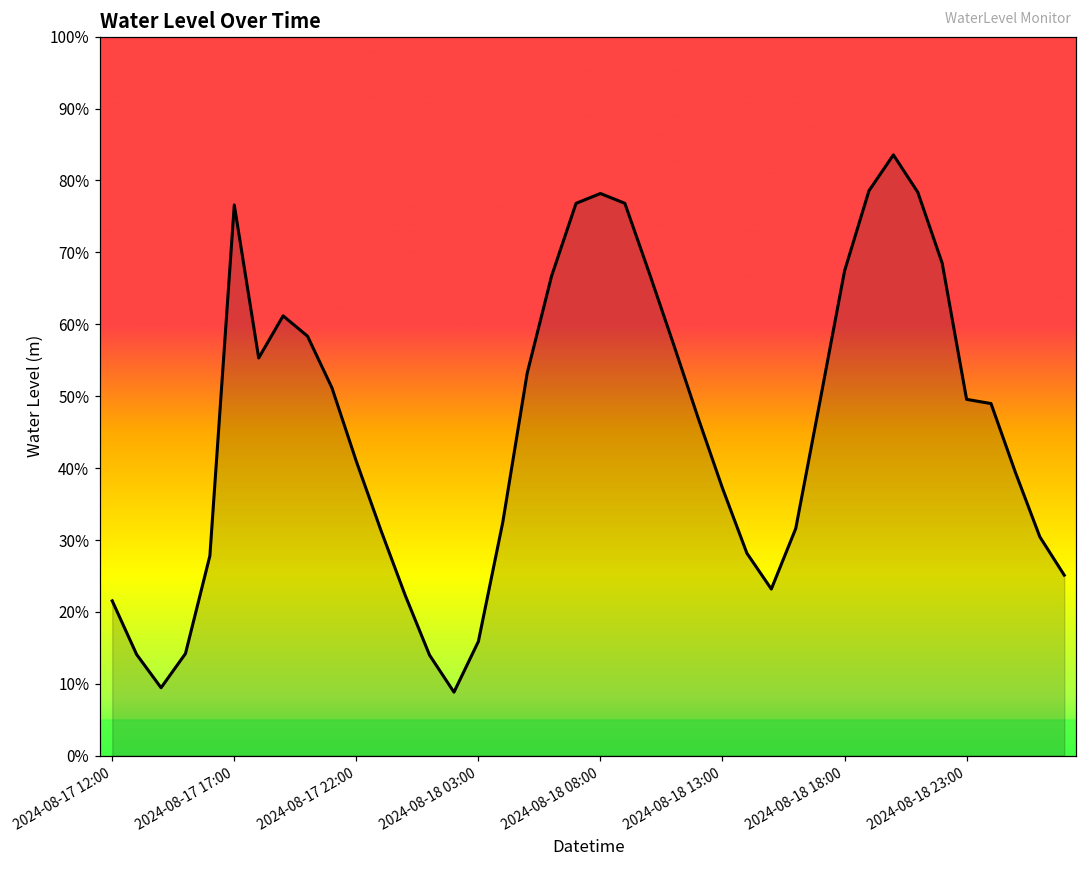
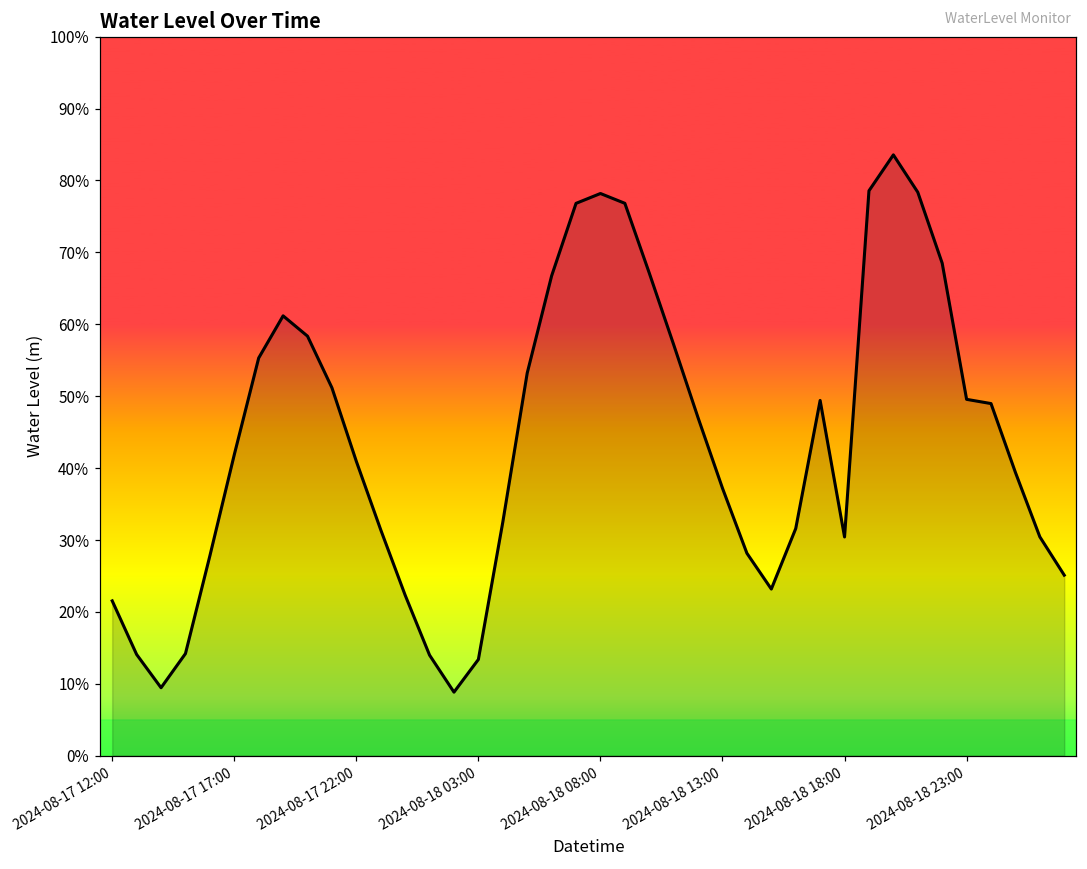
  {
    "2024-08-17 12:00": "22%",
-   "2024-08-17 17:00": "77%",
+   "2024-08-17 17:00": "42%",
    "2024-08-17 22:00": "41%",
-   "2024-08-18 03:00": "16%",
+   "2024-08-18 03:00": "13%",
    "2024-08-18 08:00": "78%",
    "2024-08-18 13:00": "37%",
-   "2024-08-18 18:00": "67%",
+   "2024-08-18 18:00": "30%",
    "2024-08-18 23:00": "50%"
  }
